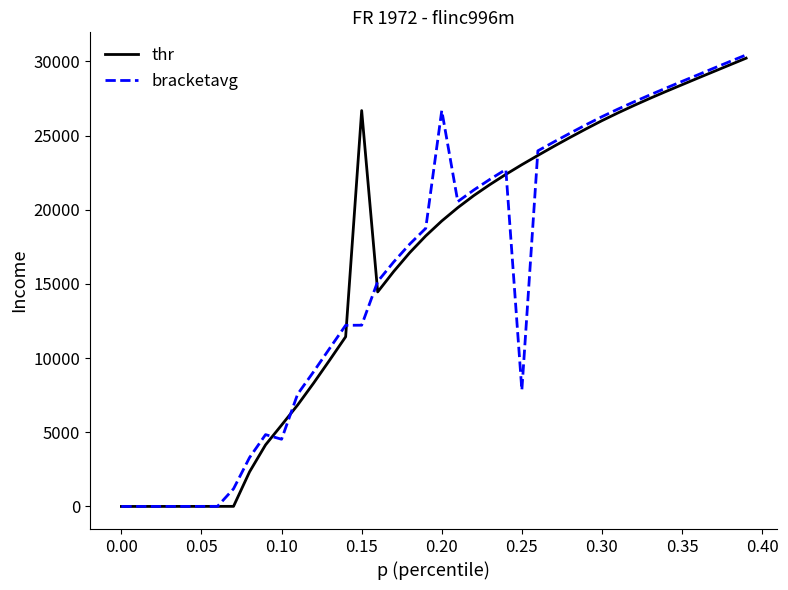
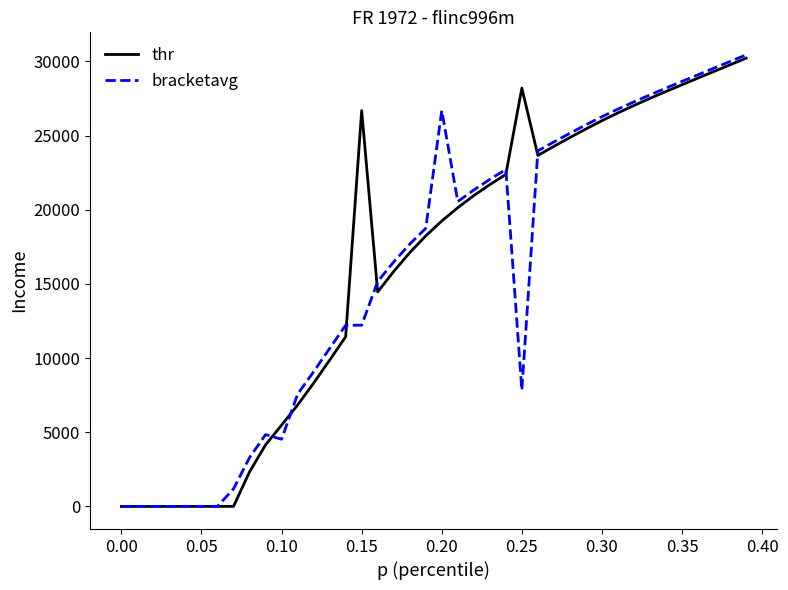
  {
    "thr": {
      "0.10": 5500,
      "0.15": 26700,
      "0.20": 19200,
-     "0.25": 23000,
+     "0.25": 28200,
      "0.30": 26000,
      "0.35": 28400
    },
    "bracketavg": {
      "0.10": 4500,
      "0.15": 12200,
      "0.20": 26700,
      "0.25": 7800,
      "0.30": 26300,
      "0.35": 28700
    }
  }
